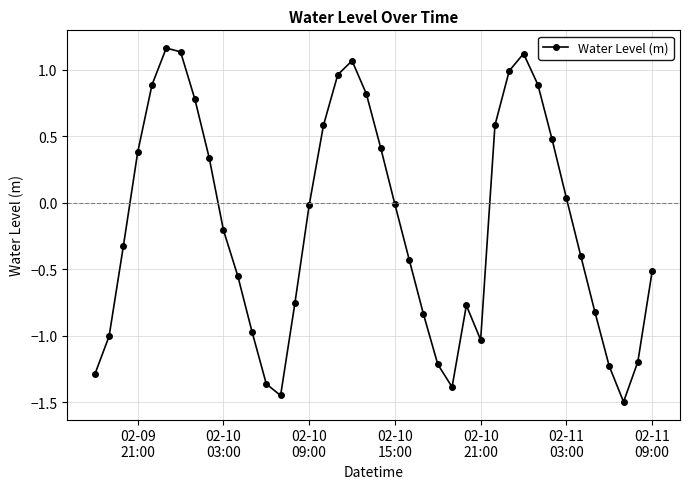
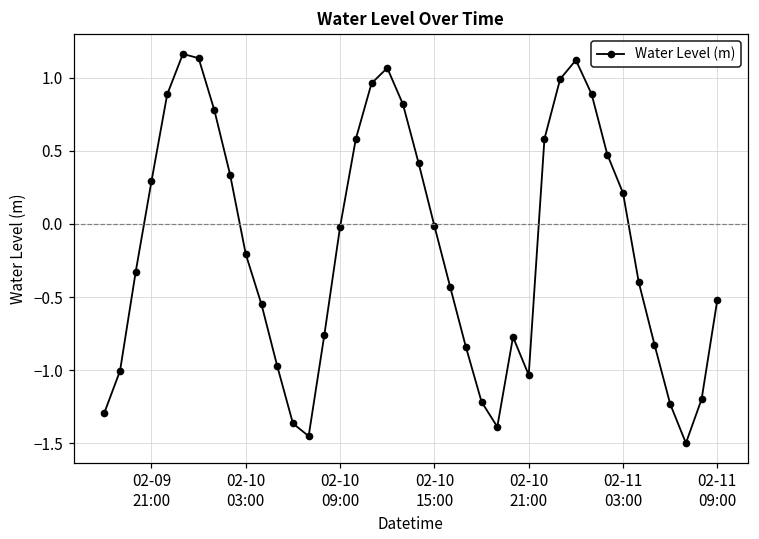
  {
-   "02-09 21:00": 0.38,
+   "02-09 21:00": 0.29,
    "02-10 03:00": -0.21,
    "02-10 09:00": -0.02,
    "02-10 15:00": -0.01,
    "02-10 21:00": -1.03,
-   "02-11 03:00": 0.03,
+   "02-11 03:00": 0.21,
    "02-11 09:00": -0.52
  }
